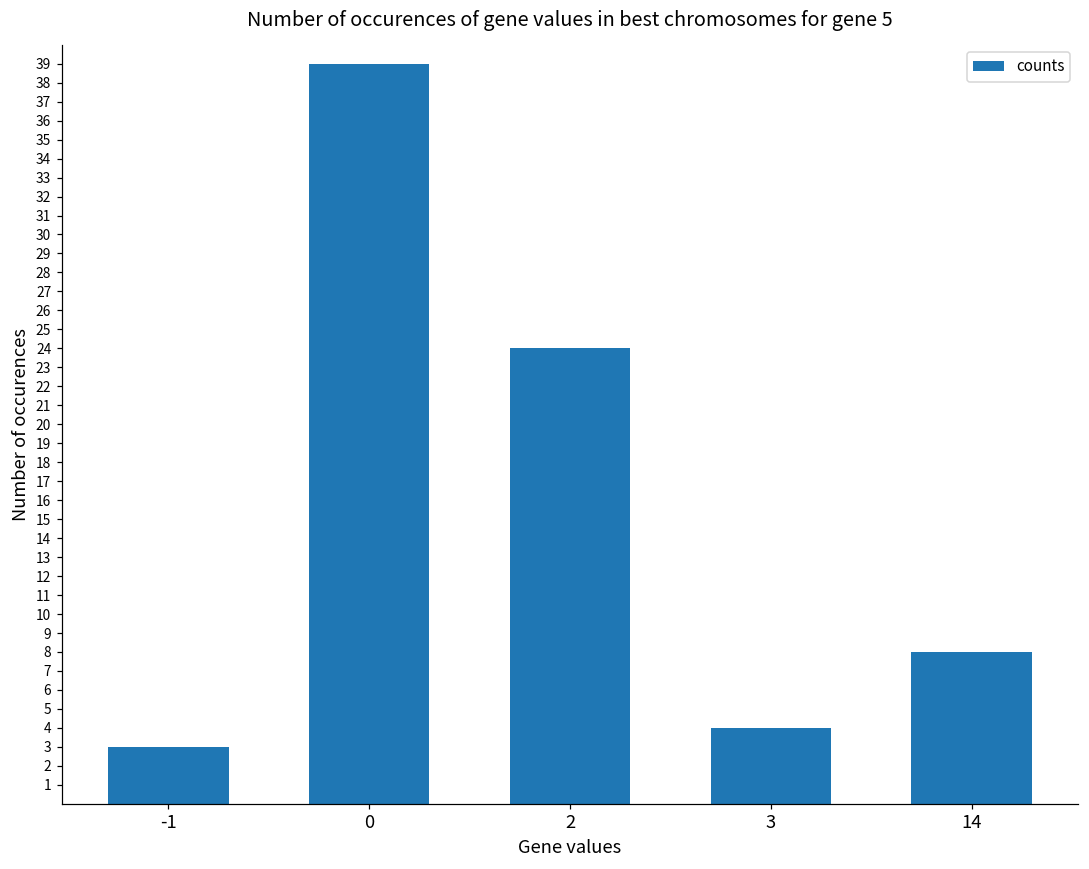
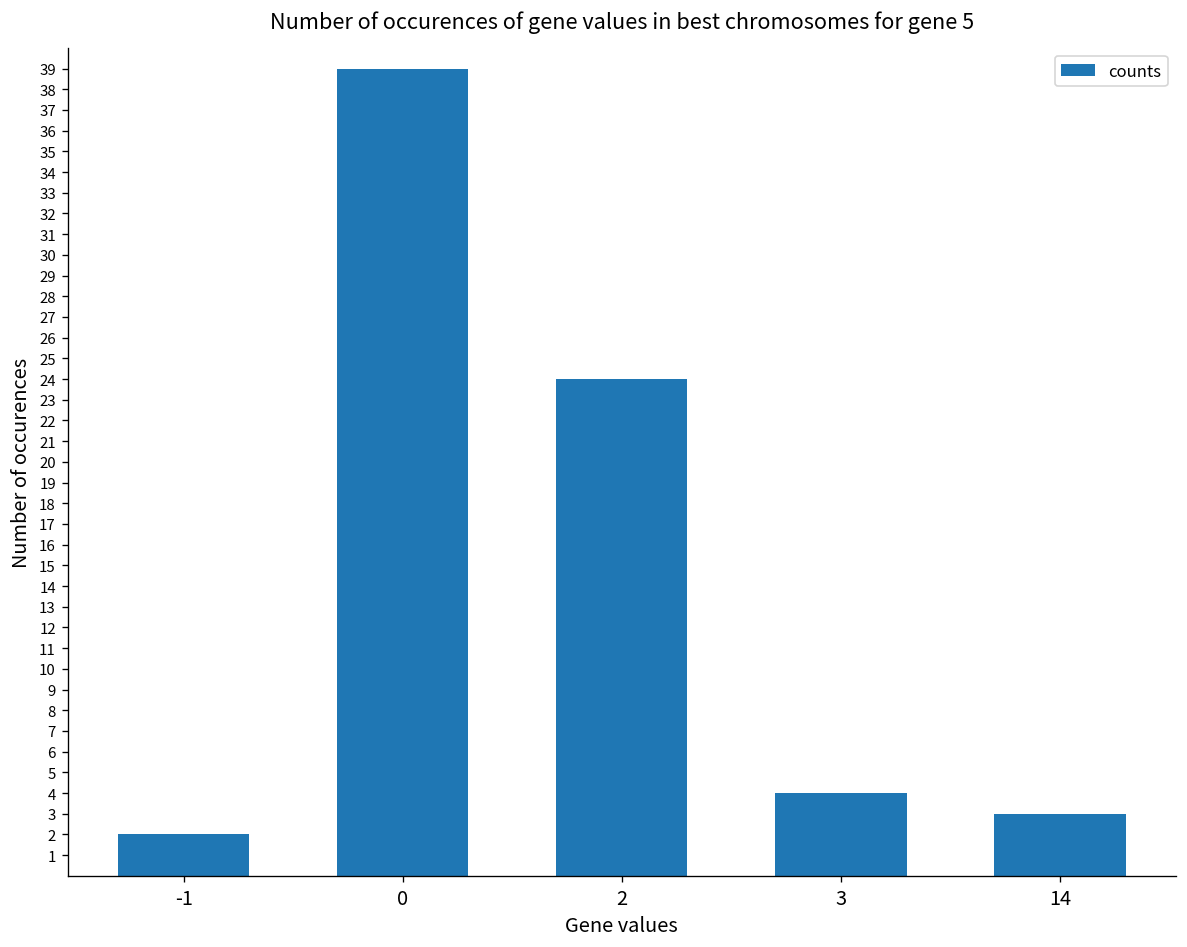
  {
-   "-1": 3,
+   "-1": 2,
    "0": 39,
    "2": 24,
    "3": 4,
-   "14": 8
+   "14": 3
  }
